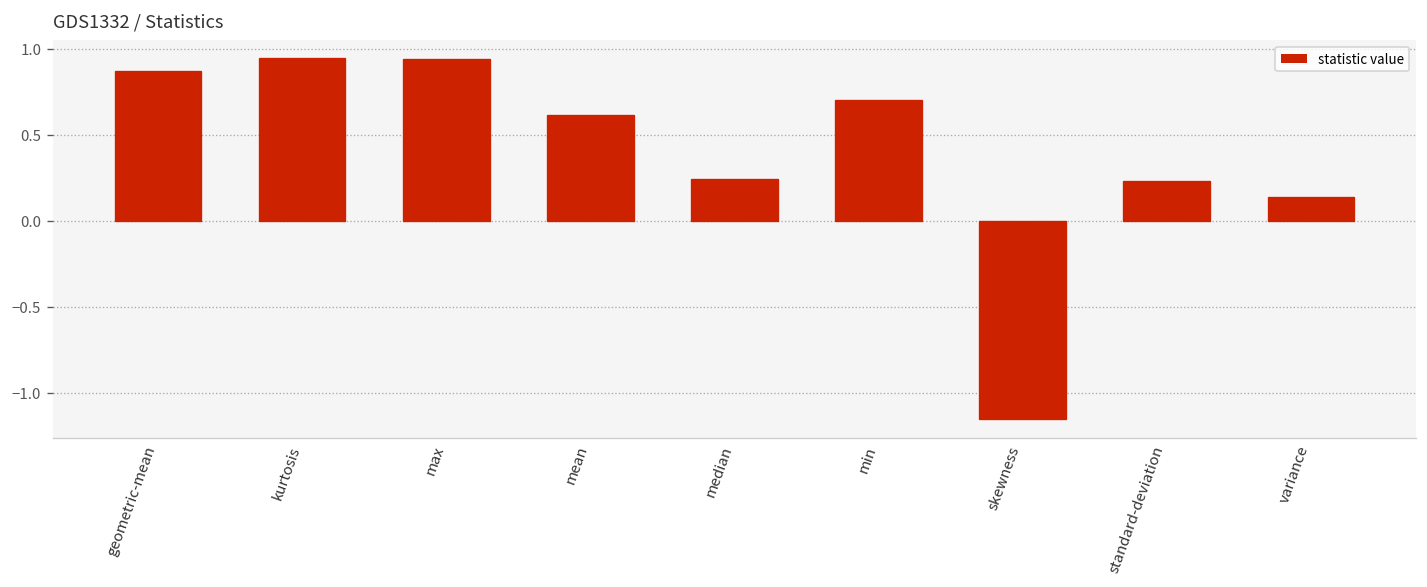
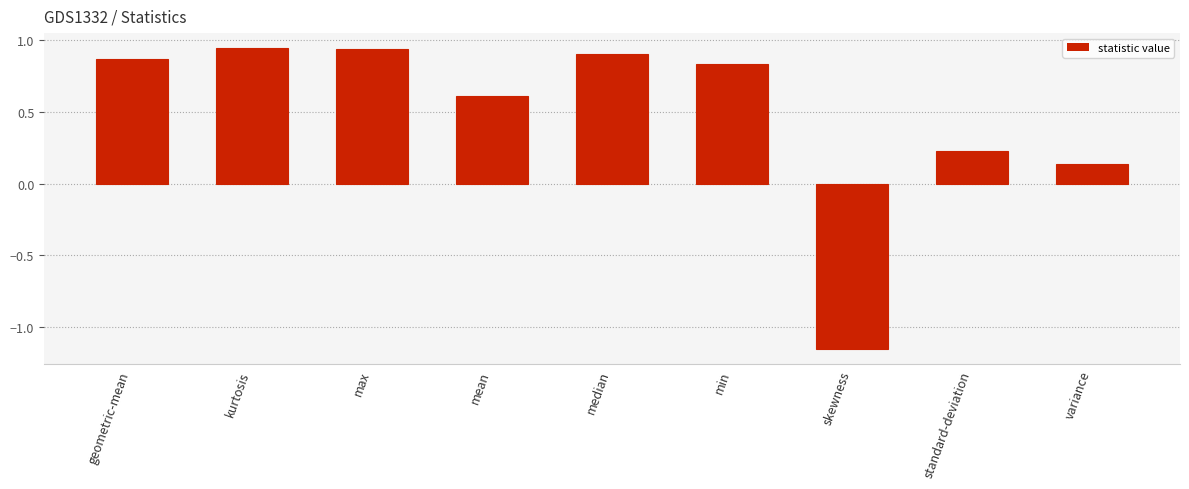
  {
    "geometric-mean": 0.87,
    "kurtosis": 0.95,
    "max": 0.94,
    "mean": 0.61,
-   "median": 0.24,
-   "min": 0.70,
+   "median": 0.90,
+   "min": 0.84,
    "skewness": -1.16,
    "standard-deviation": 0.23,
    "variance": 0.14
  }
